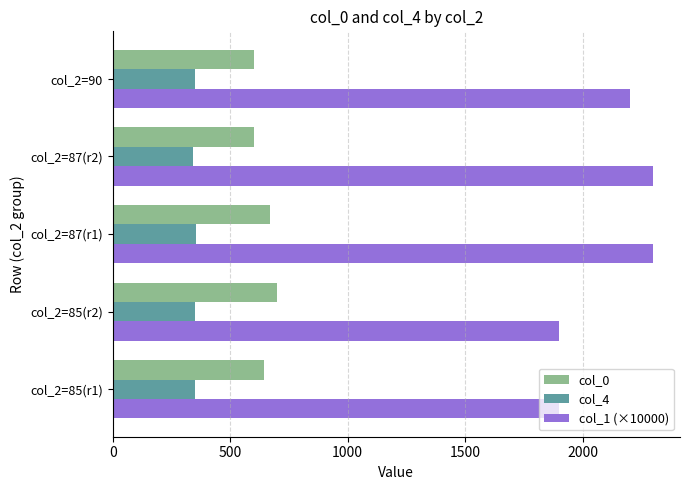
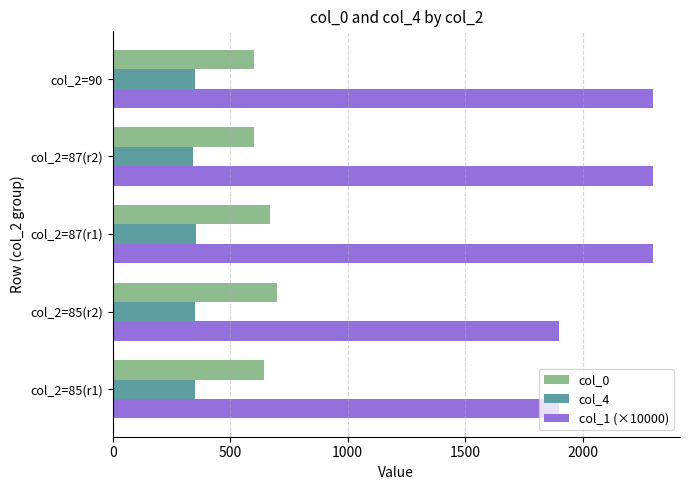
  {
    "col_1 (×10000)": {
-     "col_2=90": 2200,
+     "col_2=90": 2300,
      "col_2=87(r2)": 2300,
      "col_2=87(r1)": 2300,
      "col_2=85(r2)": 1900
    }
  }
